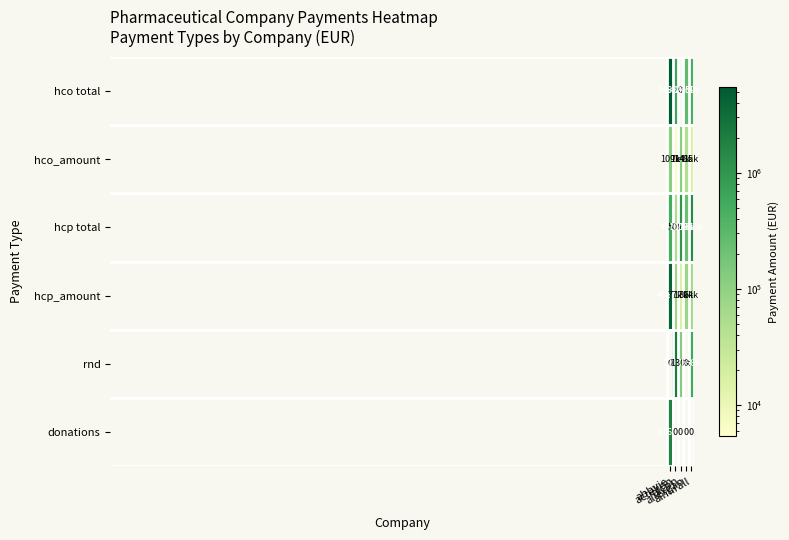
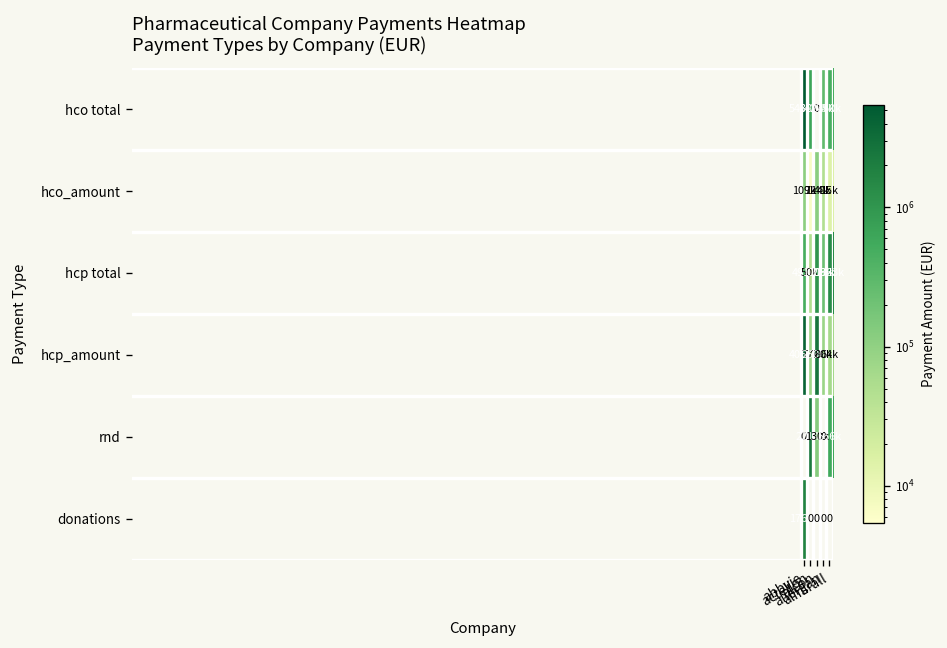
  {
    "hco total": {
      "alcon": "0"
    },
    "hcp total": {
      "actelion": "50k"
    },
    "hcp_amount": {
-     "alcon": "17k"
+     "alcon": "2506k"
    },
    "donations": {
      "actelion": "0",
      "alcon": "0",
      "allergan": "0",
      "almirall": "0"
    }
  }
